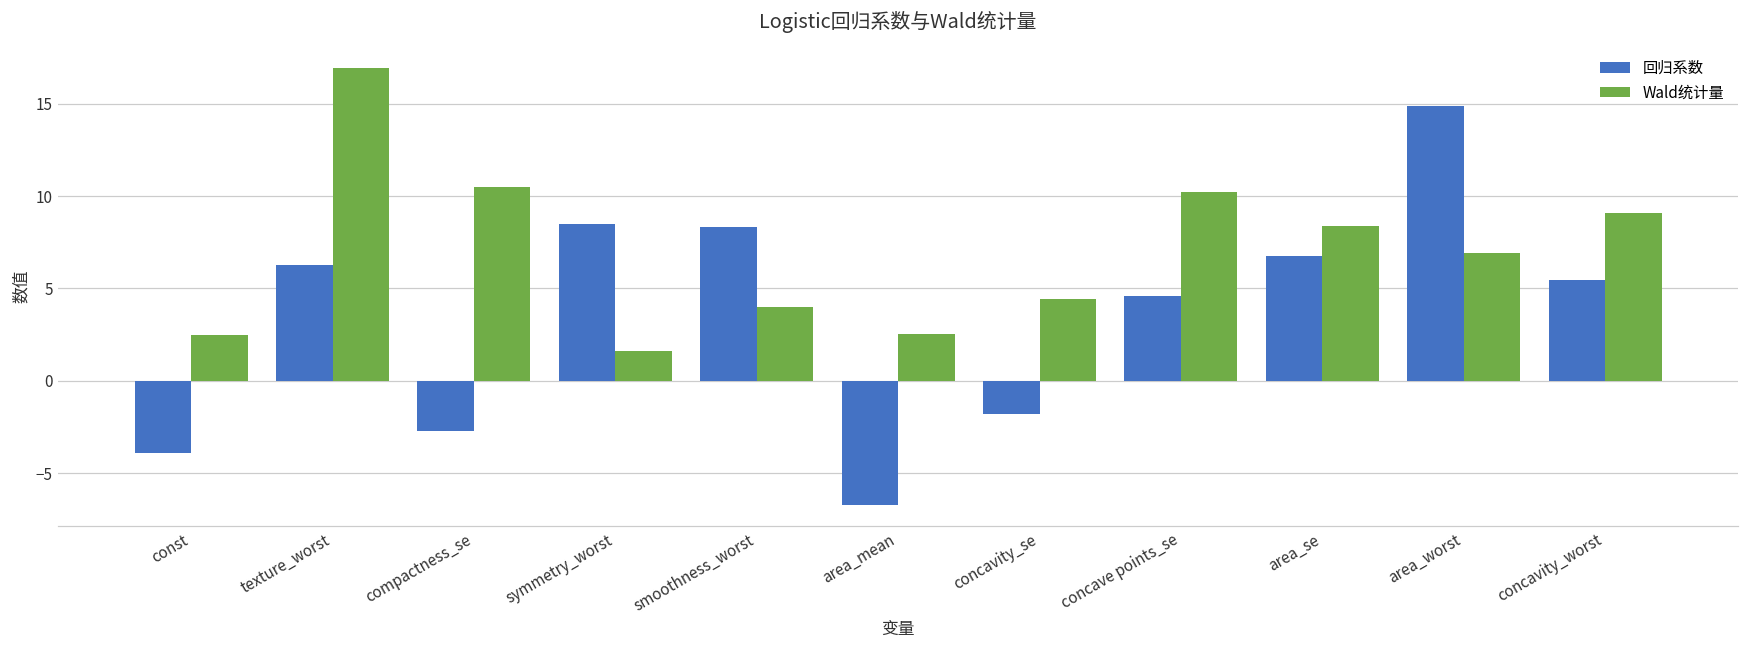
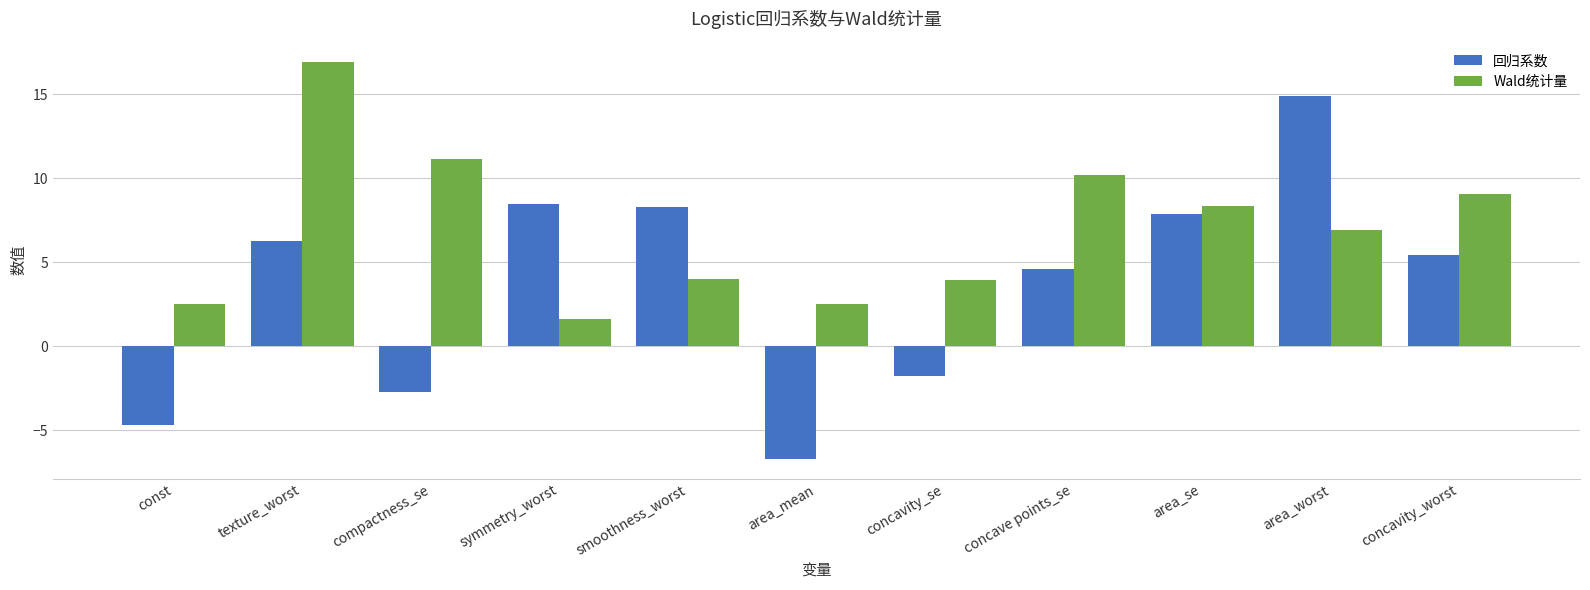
  {
    "回归系数": {
-     "const": -3.9,
+     "const": -4.7,
      "texture_worst": 6.2,
      "compactness_se": -2.7,
      "symmetry_worst": 8.5,
      "smoothness_worst": 8.3,
      "area_mean": -6.7,
      "concavity_se": -1.8,
      "concave points_se": 4.6,
-     "area_se": 6.7,
+     "area_se": 7.9,
      "area_worst": 14.9,
      "concavity_worst": 5.4
    },
    "Wald统计量": {
      "const": 2.5,
      "texture_worst": 16.9,
-     "compactness_se": 10.5,
+     "compactness_se": 11.1,
      "symmetry_worst": 1.6,
      "smoothness_worst": 4.0,
      "area_mean": 2.5,
-     "concavity_se": 4.4,
+     "concavity_se": 4.0,
      "concave points_se": 10.2,
      "area_se": 8.4,
      "area_worst": 6.9,
      "concavity_worst": 9.1
    }
  }
